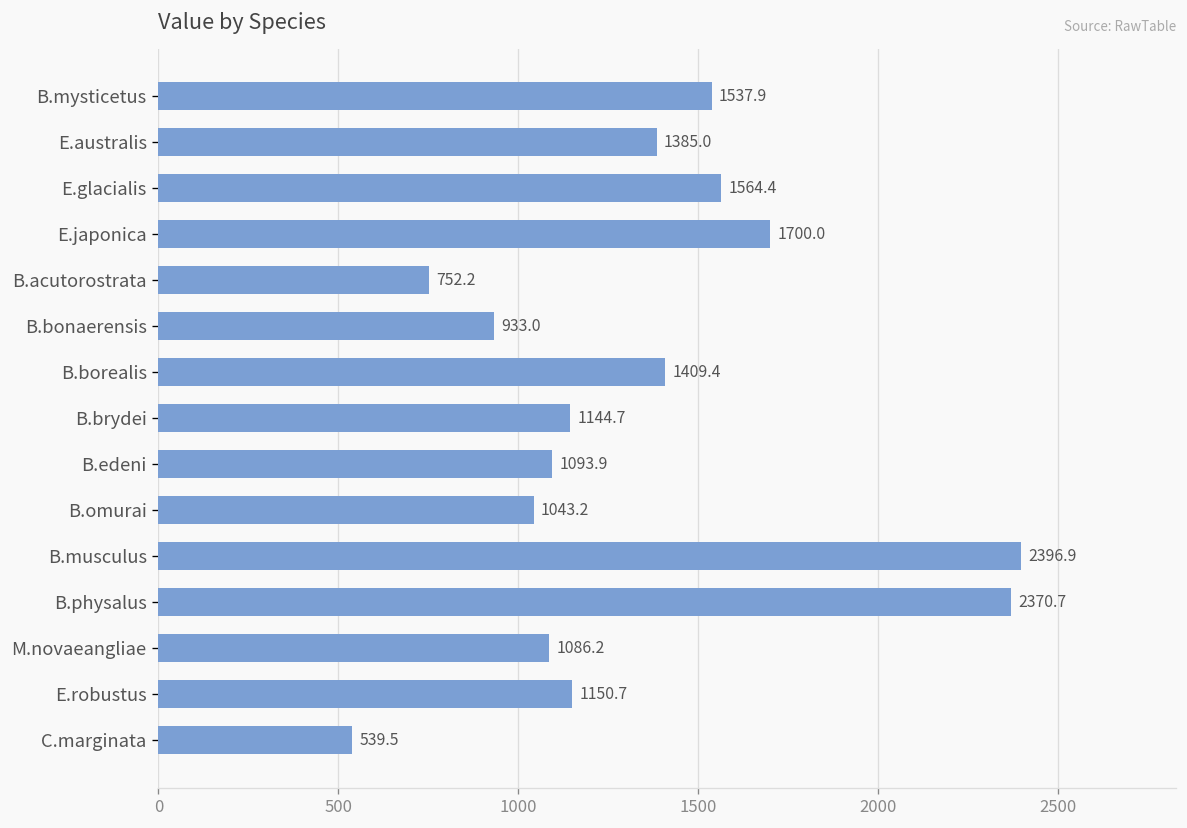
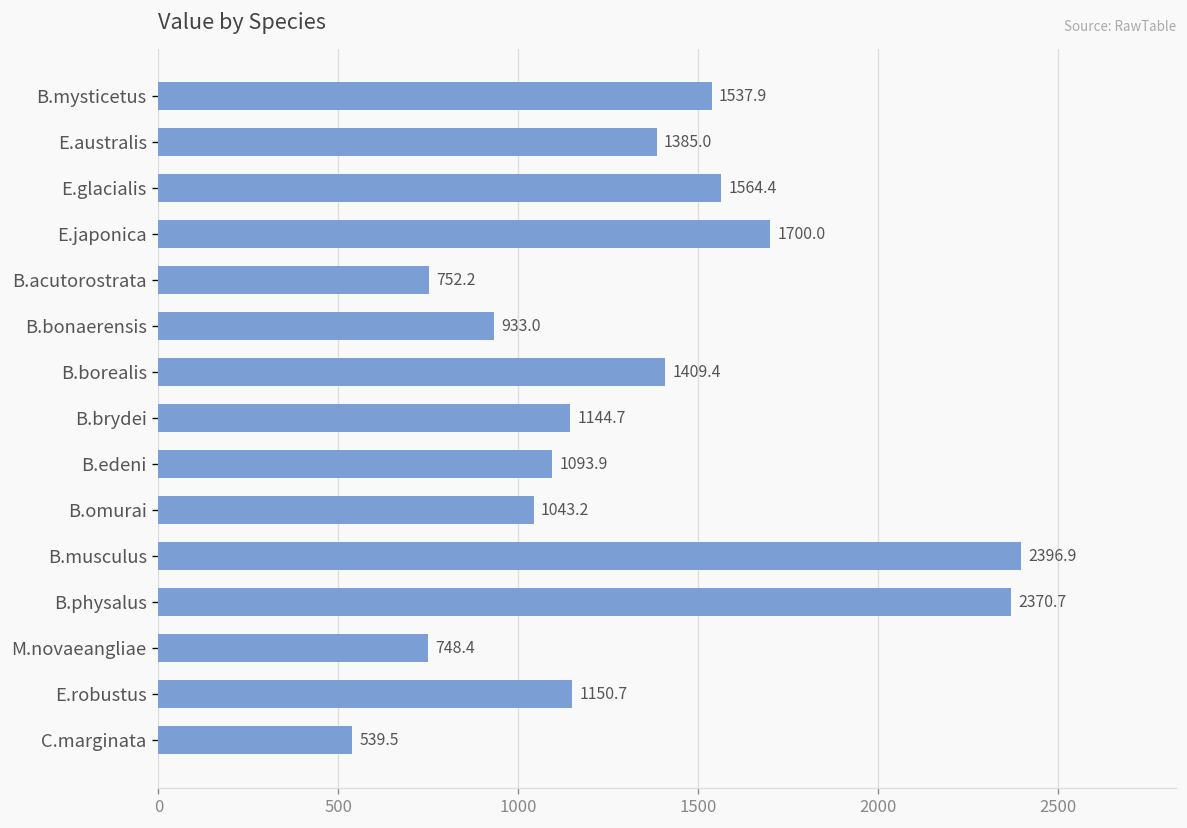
  {
    "B.mysticetus": 1537.9,
    "E.australis": 1385.0,
    "E.glacialis": 1564.4,
    "E.japonica": 1700.0,
    "B.acutorostrata": 752.2,
    "B.bonaerensis": 933.0,
    "B.borealis": 1409.4,
    "B.brydei": 1144.7,
    "B.edeni": 1093.9,
    "B.omurai": 1043.2,
    "B.musculus": 2396.9,
    "B.physalus": 2370.7,
-   "M.novaeangliae": 1086.2,
+   "M.novaeangliae": 748.4,
    "E.robustus": 1150.7,
    "C.marginata": 539.5
  }
